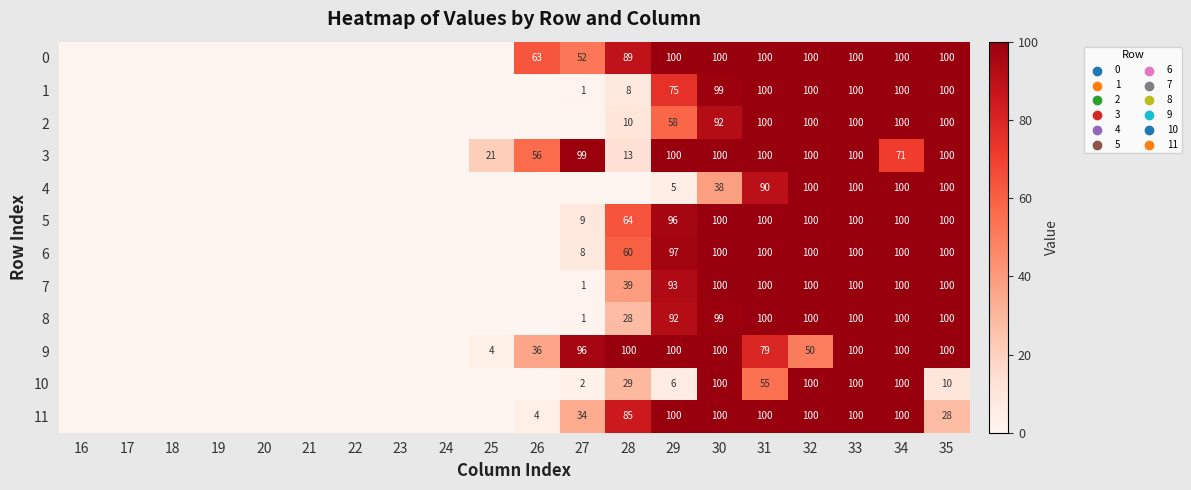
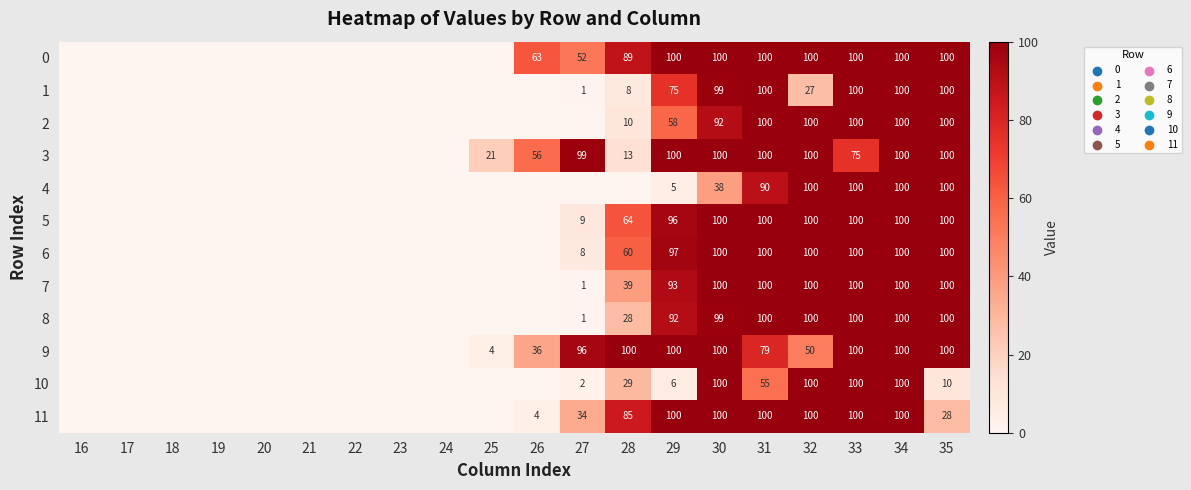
  {
    "0": {
      "26": 63,
      "27": 52,
      "28": 89,
      "29": 100,
      "30": 100,
      "31": 100,
      "32": 100,
      "33": 100,
      "34": 100,
      "35": 100
    },
    "1": {
      "27": 1,
      "28": 8,
      "29": 75,
      "30": 99,
      "31": 100,
-     "32": 100,
+     "32": 27,
      "33": 100,
      "34": 100,
      "35": 100
    },
    "2": {
      "28": 10,
      "29": 58,
      "30": 92,
      "31": 100,
      "32": 100,
      "33": 100,
      "34": 100,
      "35": 100
    },
    "3": {
      "25": 21,
      "26": 56,
      "27": 99,
      "28": 13,
      "29": 100,
      "30": 100,
      "31": 100,
      "32": 100,
-     "33": 100,
-     "34": 71,
+     "33": 75,
+     "34": 100,
      "35": 100
    },
    "4": {
      "29": 5,
      "30": 38,
      "31": 90,
      "32": 100,
      "33": 100,
      "34": 100,
      "35": 100
    },
    "5": {
      "27": 9,
      "28": 64,
      "29": 96,
      "30": 100,
      "31": 100,
      "32": 100,
      "33": 100,
      "34": 100,
      "35": 100
    },
    "6": {
      "27": 8,
      "28": 60,
      "29": 97,
      "30": 100,
      "31": 100,
      "32": 100,
      "33": 100,
      "34": 100,
      "35": 100
    },
    "7": {
      "27": 1,
      "28": 39,
      "29": 93,
      "30": 100,
      "31": 100,
      "32": 100,
      "33": 100,
      "34": 100,
      "35": 100
    },
    "8": {
      "27": 1,
      "28": 28,
      "29": 92,
      "30": 99,
      "31": 100,
      "32": 100,
      "33": 100,
      "34": 100,
      "35": 100
    },
    "9": {
      "25": 4,
      "26": 36,
      "27": 96,
      "28": 100,
      "29": 100,
      "30": 100,
      "31": 79,
      "32": 50,
      "33": 100,
      "34": 100,
      "35": 100
    },
    "10": {
      "27": 2,
      "28": 29,
      "29": 6,
      "30": 100,
      "31": 55,
      "32": 100,
      "33": 100,
      "34": 100,
      "35": 10
    },
    "11": {
      "26": 4,
      "27": 34,
      "28": 85,
      "29": 100,
      "30": 100,
      "31": 100,
      "32": 100,
      "33": 100,
      "34": 100,
      "35": 28
    }
  }
